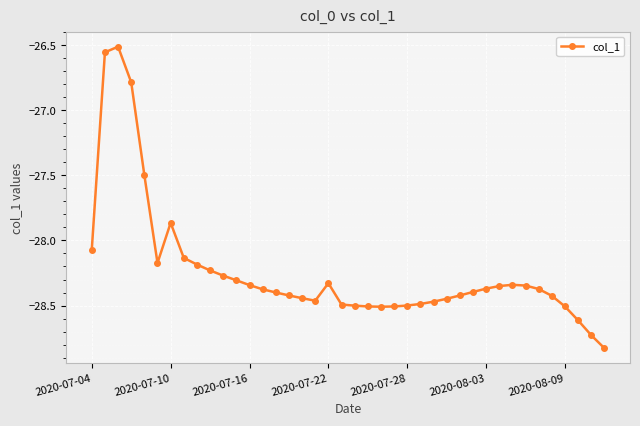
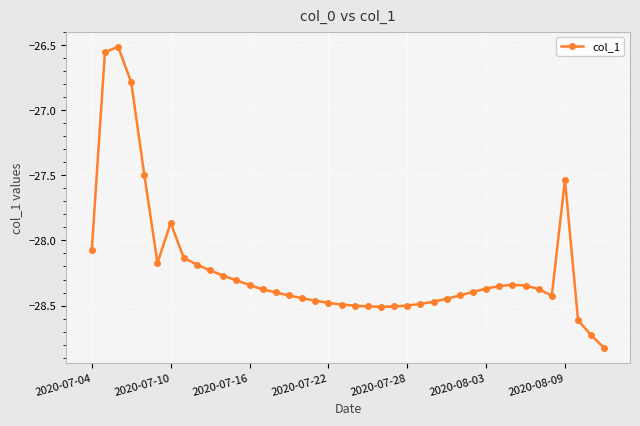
  {
    "2020-07-04": -28.07,
    "2020-07-10": -27.87,
    "2020-07-16": -28.34,
-   "2020-07-22": -28.33,
+   "2020-07-22": -28.48,
    "2020-07-28": -28.50,
    "2020-08-03": -28.37,
-   "2020-08-09": -28.51
+   "2020-08-09": -27.54
  }
